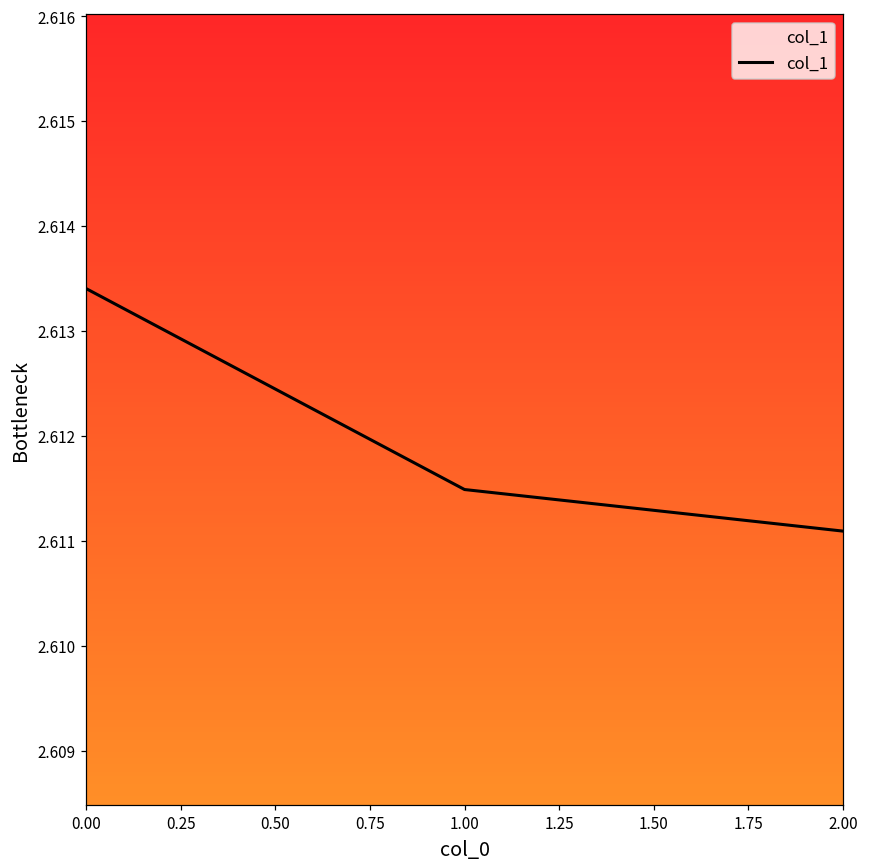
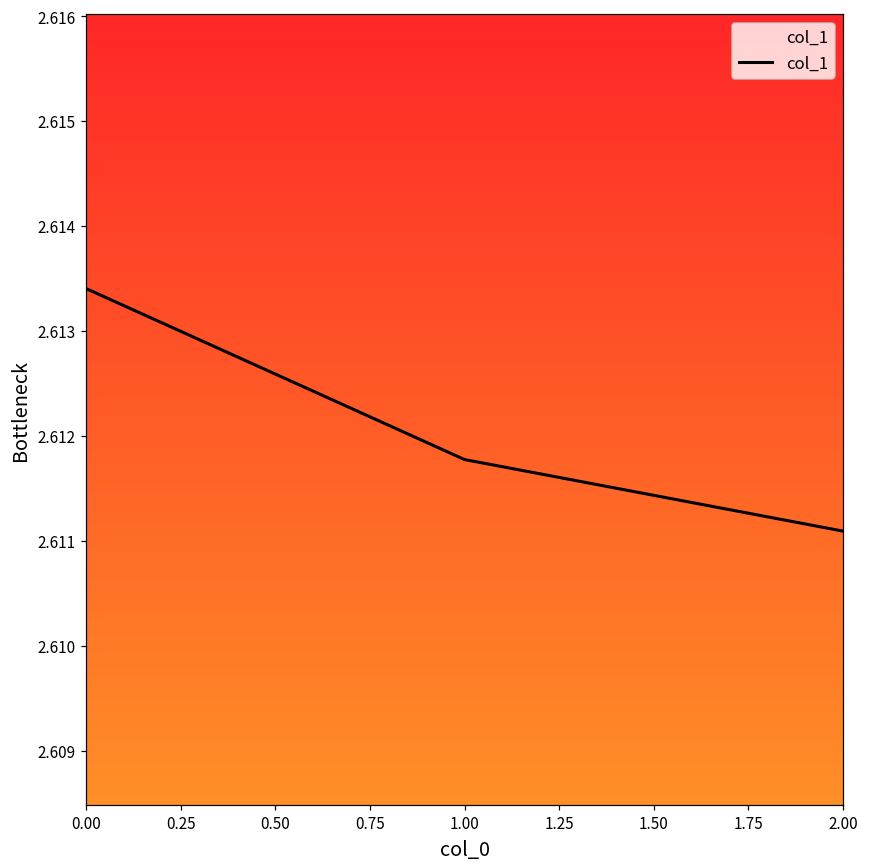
  {
    "0.00": 2.6134,
-   "1.00": 2.6115,
+   "1.00": 2.6118,
    "2.00": 2.6111
  }
